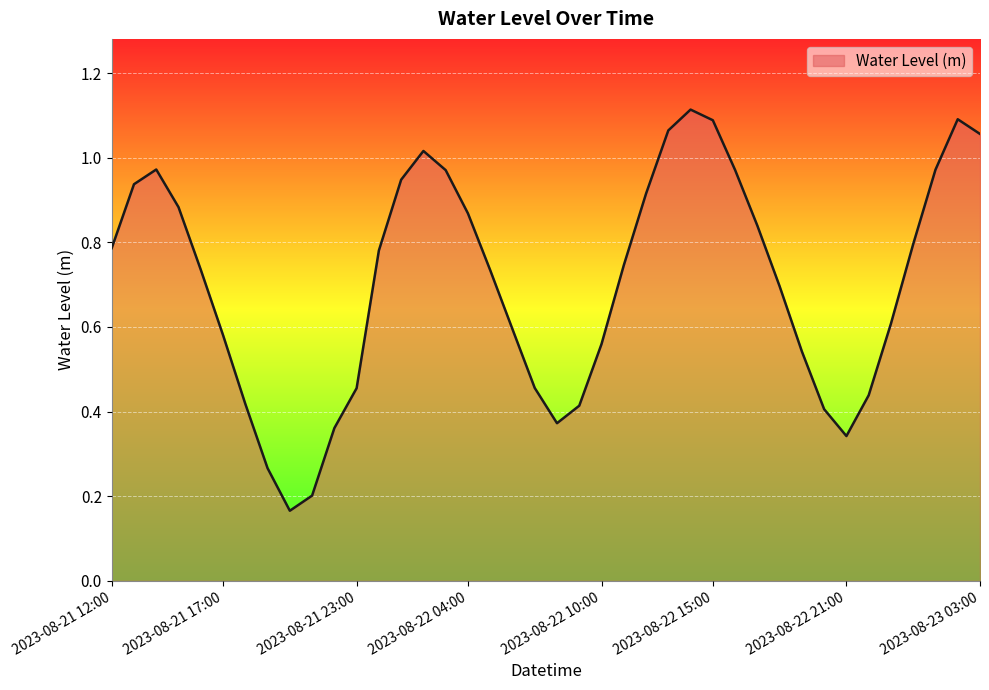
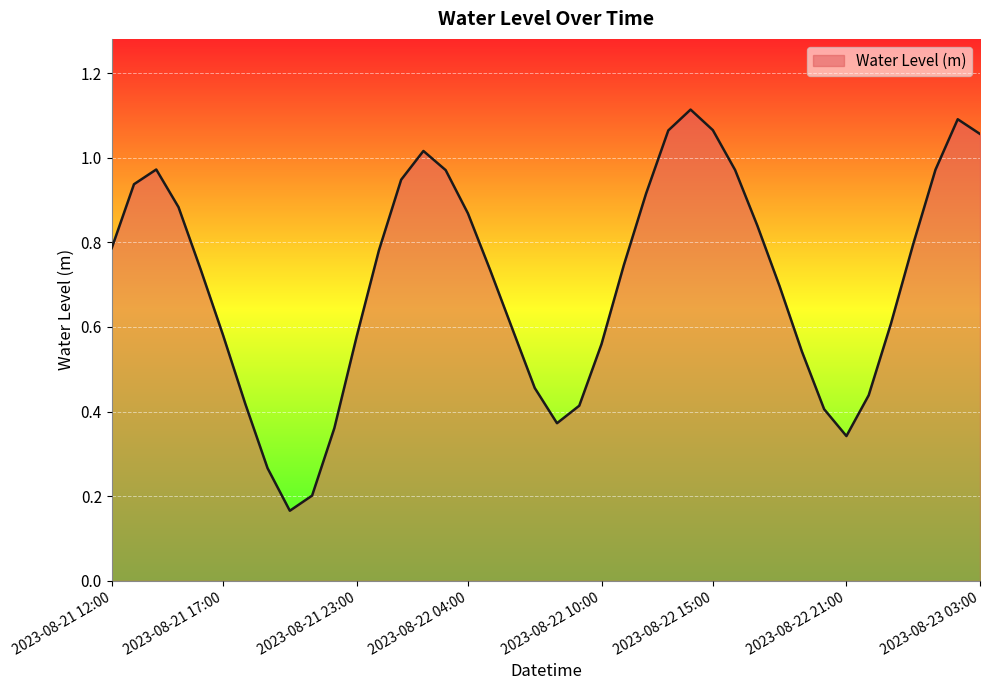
  {
    "2023-08-21 12:00": 0.79,
    "2023-08-21 17:00": 0.58,
-   "2023-08-21 23:00": 0.46,
+   "2023-08-21 23:00": 0.58,
    "2023-08-22 04:00": 0.87,
    "2023-08-22 10:00": 0.56,
-   "2023-08-22 15:00": 1.09,
+   "2023-08-22 15:00": 1.07,
    "2023-08-22 21:00": 0.34,
    "2023-08-23 03:00": 1.06
  }
